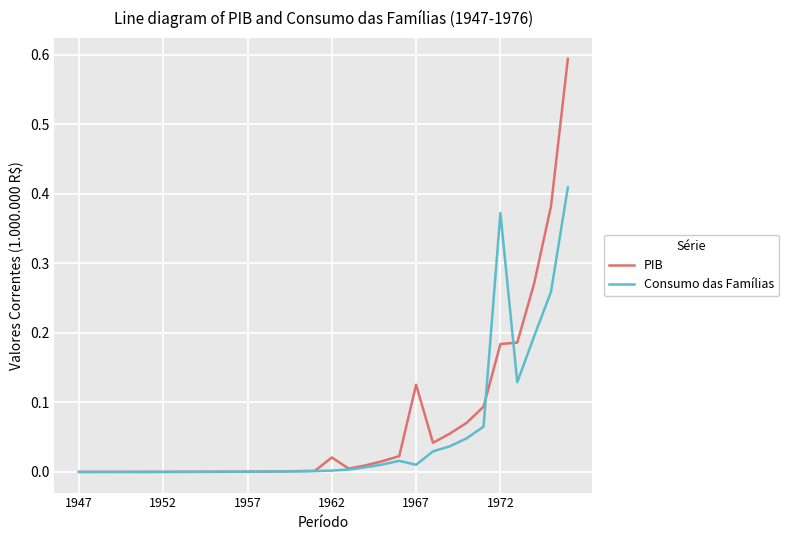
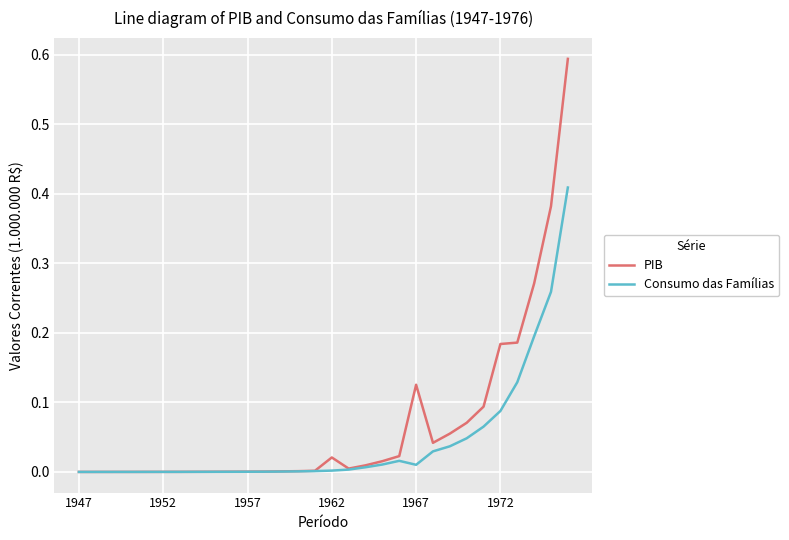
  {
    "PIB": {
      "1962": 0.02,
      "1967": 0.13,
      "1972": 0.18
    },
    "Consumo das Famílias": {
      "1962": 0.00,
      "1967": 0.01,
-     "1972": 0.37
+     "1972": 0.09
    }
  }
